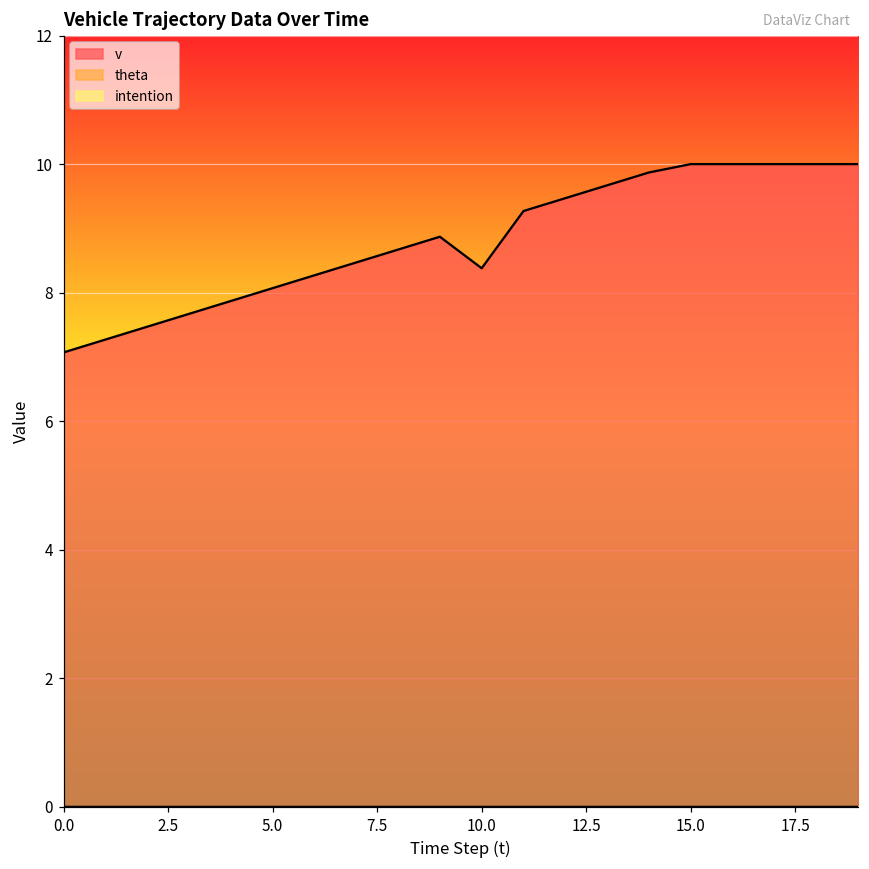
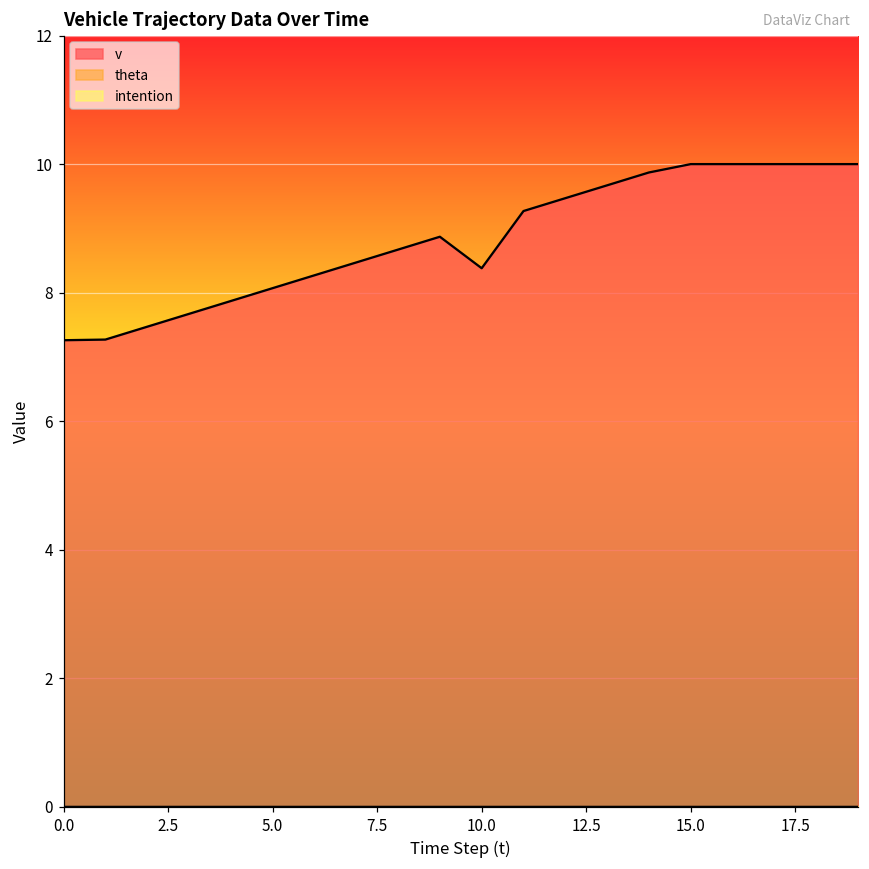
  {
    "v": {
-     "0.0": 7.1,
+     "0.0": 7.3,
      "5.0": 8.1,
      "10.0": 8.4,
      "15.0": 10.0
    },
    "intention": {
      "0.0": 0.0,
      "5.0": 0.0,
      "10.0": 0.0,
      "15.0": 0.0
    }
  }
